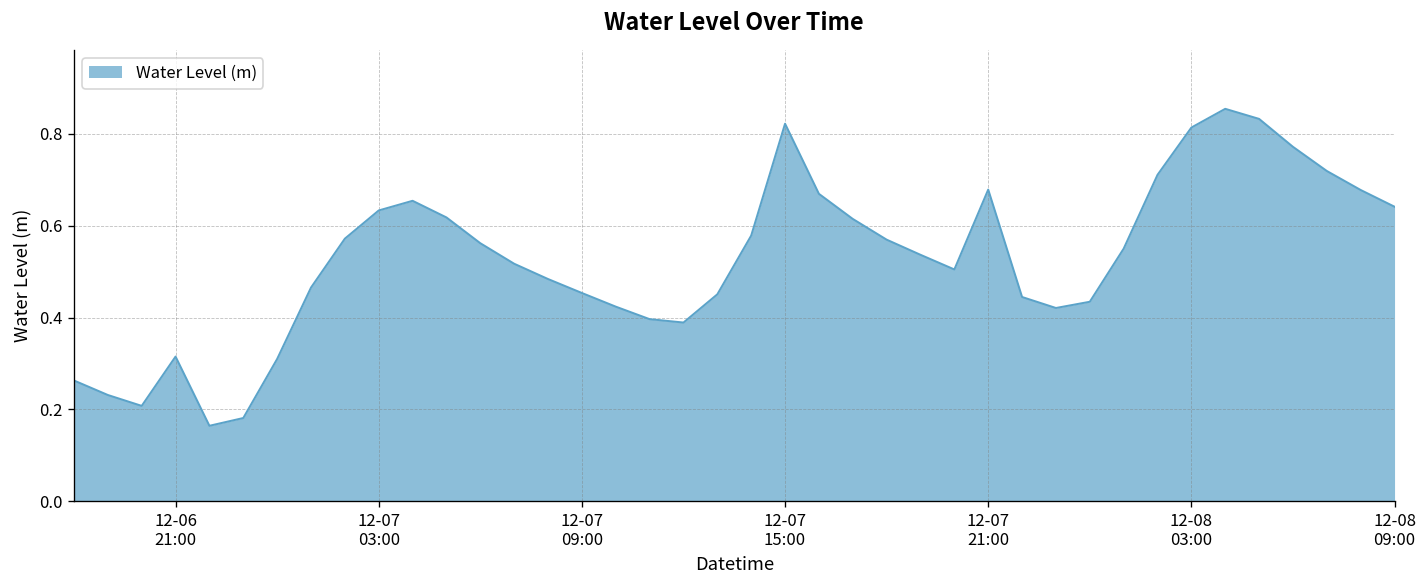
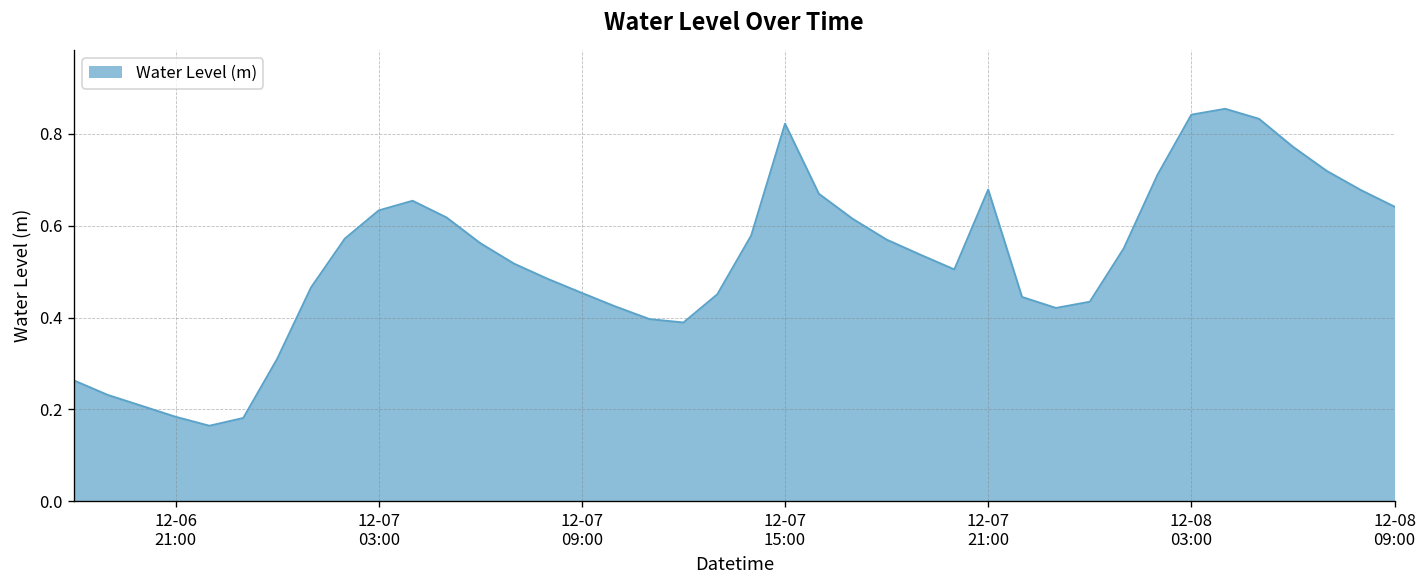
  {
-   "12-06 21:00": 0.31,
+   "12-06 21:00": 0.18,
    "12-07 03:00": 0.63,
    "12-07 09:00": 0.45,
    "12-07 15:00": 0.82,
    "12-07 21:00": 0.68,
-   "12-08 03:00": 0.81,
+   "12-08 03:00": 0.84,
    "12-08 09:00": 0.64
  }
